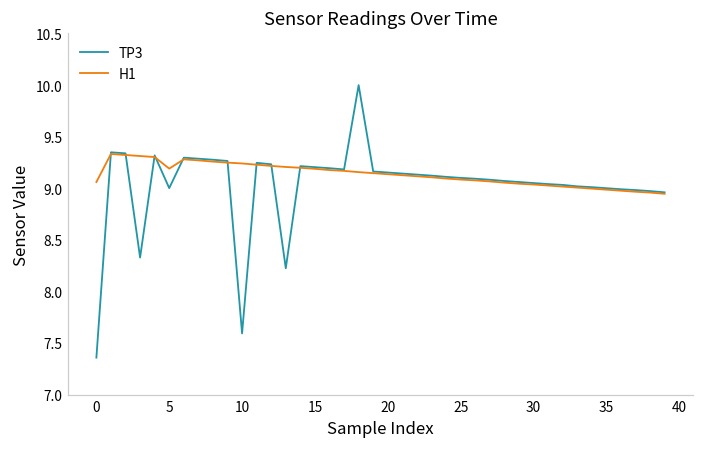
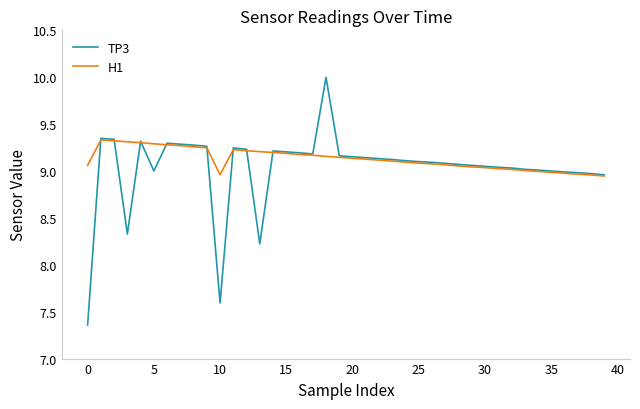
  {
    "TP3": {
      "0": 7.4,
      "5": 9.0,
      "10": 7.6
    },
    "H1": {
      "0": 9.1,
-     "5": 9.2,
-     "10": 9.2
+     "5": 9.3,
+     "10": 9.0
    }
  }
